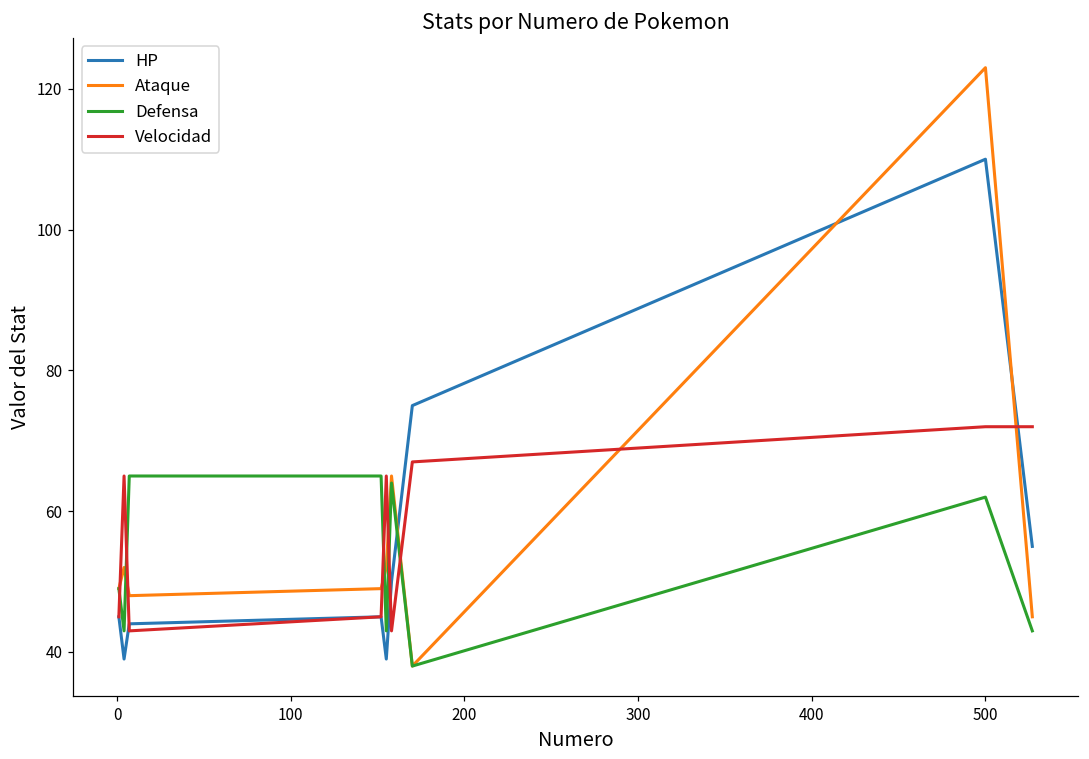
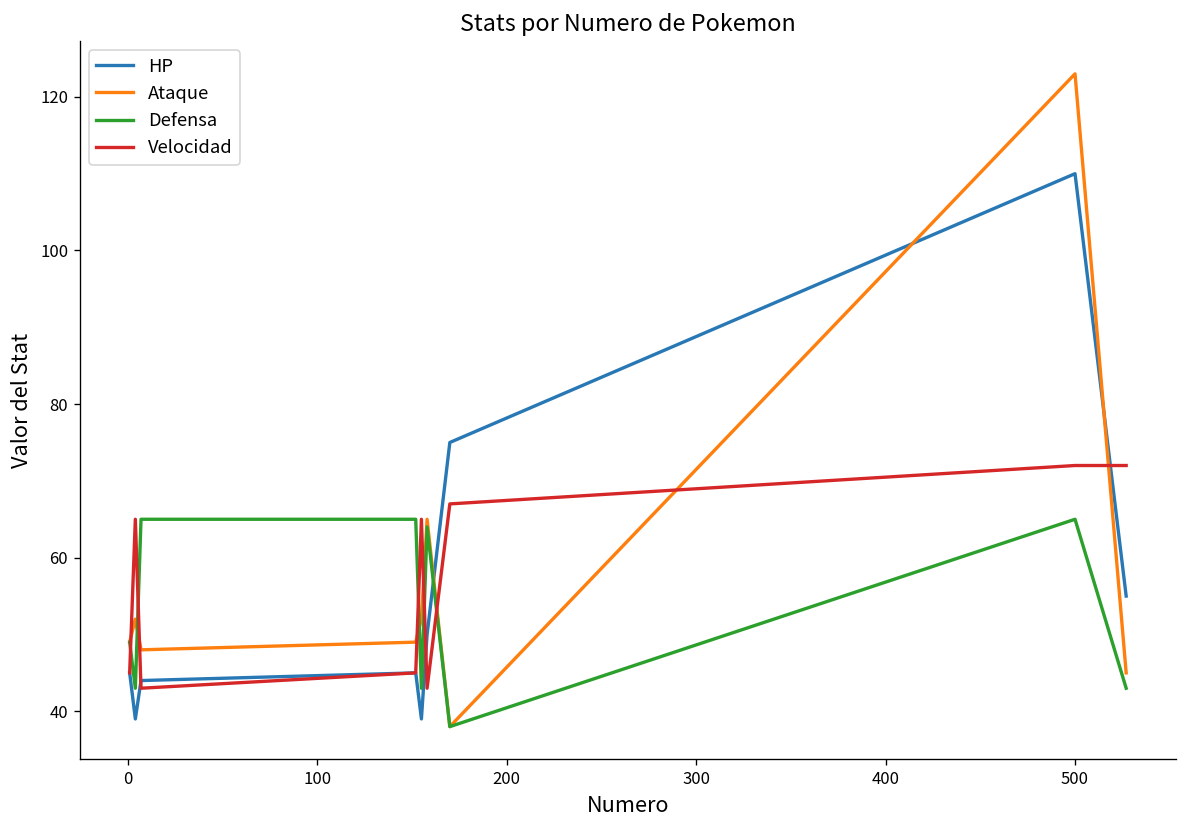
  {
    "HP": {
      "500": 110
    },
    "Ataque": {
      "500": 123
    },
    "Defensa": {
-     "500": 62
+     "500": 65
    },
    "Velocidad": {
      "500": 72
    }
  }
